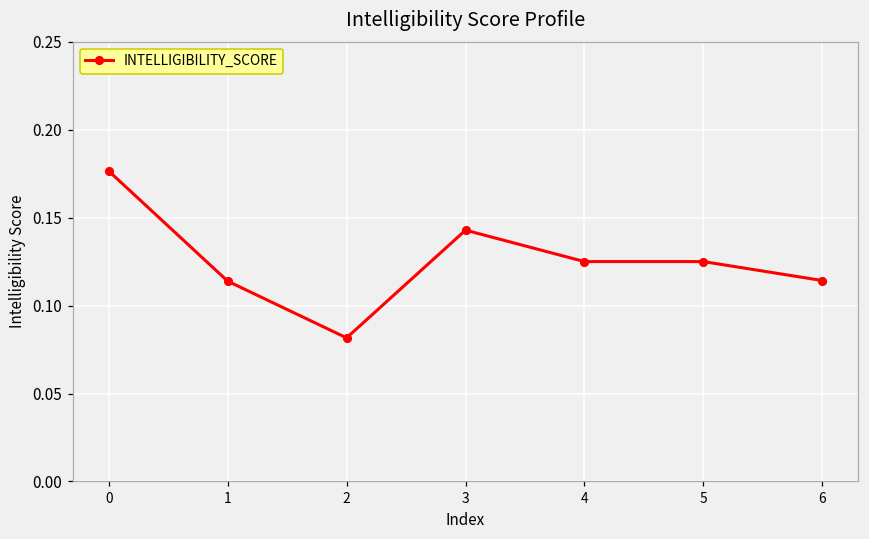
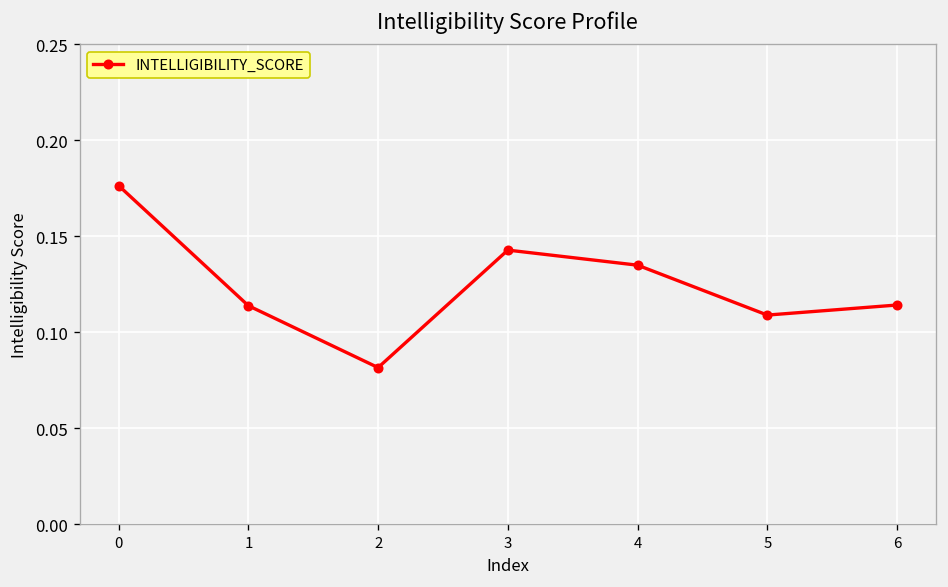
  {
    "0": 0.176,
    "1": 0.114,
    "2": 0.082,
    "3": 0.143,
-   "4": 0.125,
-   "5": 0.125,
+   "4": 0.135,
+   "5": 0.109,
    "6": 0.114
  }
